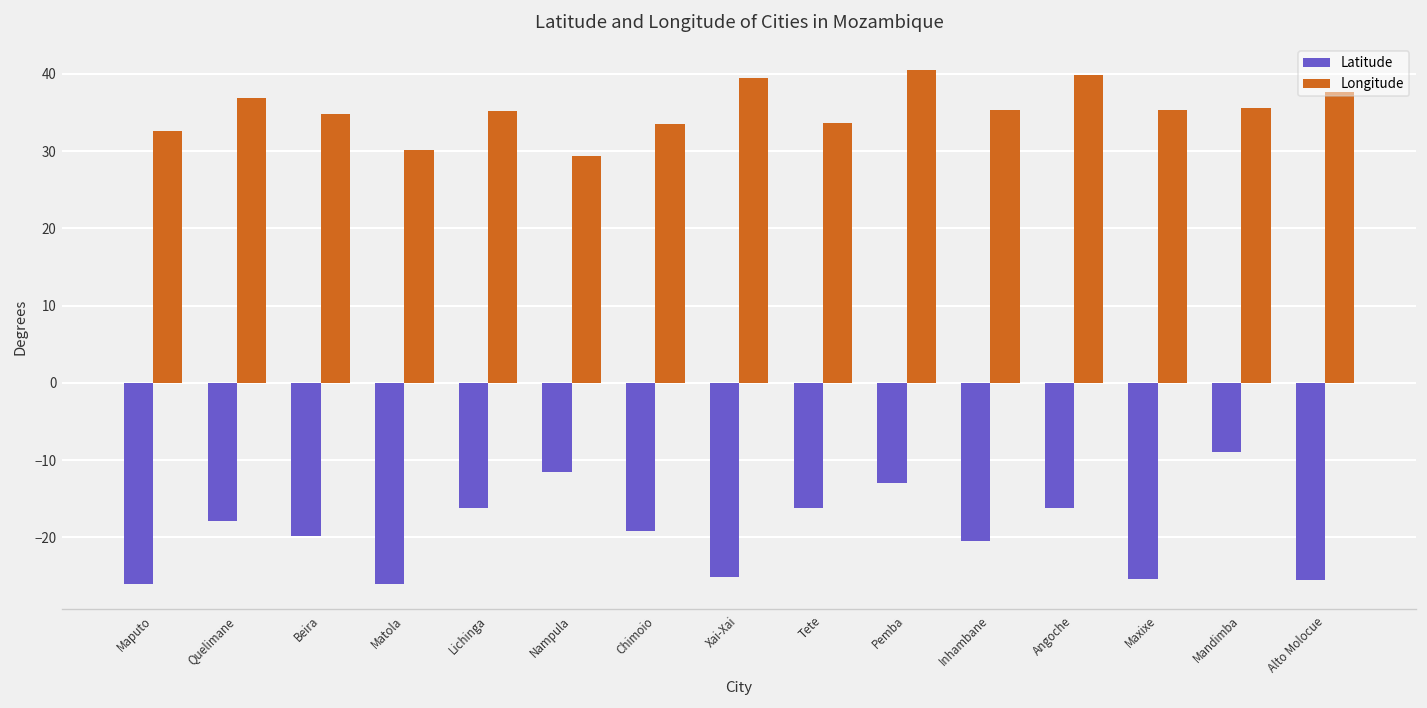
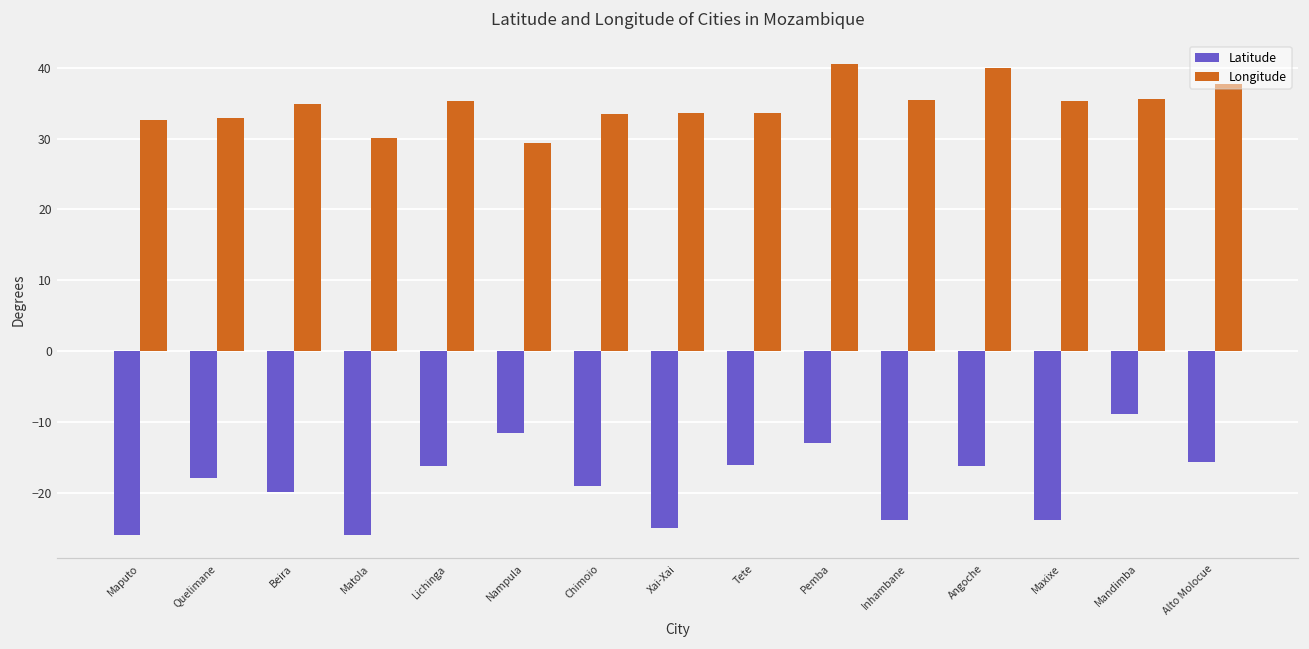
  {
    "Latitude": {
      "Maputo": -26,
      "Quelimane": -18,
      "Beira": -20,
      "Matola": -26,
      "Lichinga": -16,
      "Nampula": -12,
      "Chimoio": -19,
      "Xai-Xai": -25,
      "Tete": -16,
      "Pemba": -13,
-     "Inhambane": -20,
+     "Inhambane": -24,
      "Angoche": -16,
-     "Maxixe": -25,
+     "Maxixe": -24,
      "Mandimba": -9,
-     "Alto Molocue": -25
+     "Alto Molocue": -16
    },
    "Longitude": {
      "Maputo": 33,
-     "Quelimane": 37,
+     "Quelimane": 33,
      "Beira": 35,
      "Matola": 30,
      "Lichinga": 35,
      "Nampula": 29,
      "Chimoio": 33,
-     "Xai-Xai": 39,
+     "Xai-Xai": 34,
      "Tete": 34,
      "Pemba": 41,
      "Inhambane": 35,
      "Angoche": 40,
      "Maxixe": 35,
      "Mandimba": 36
    }
  }
